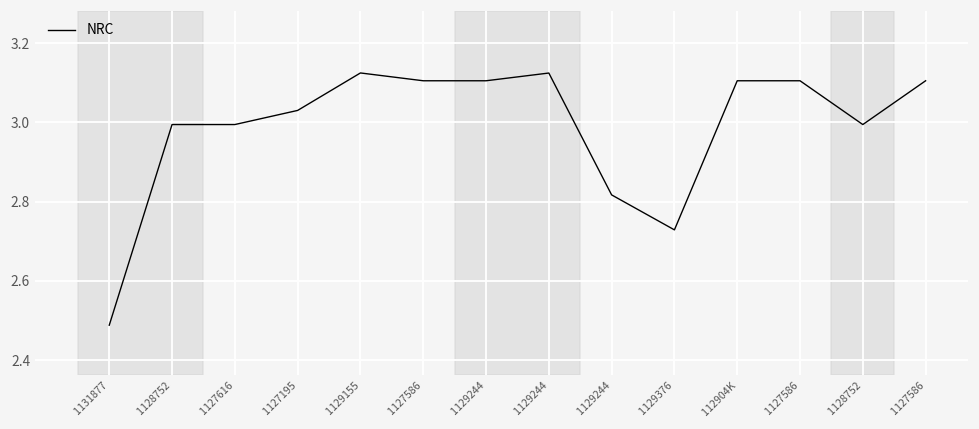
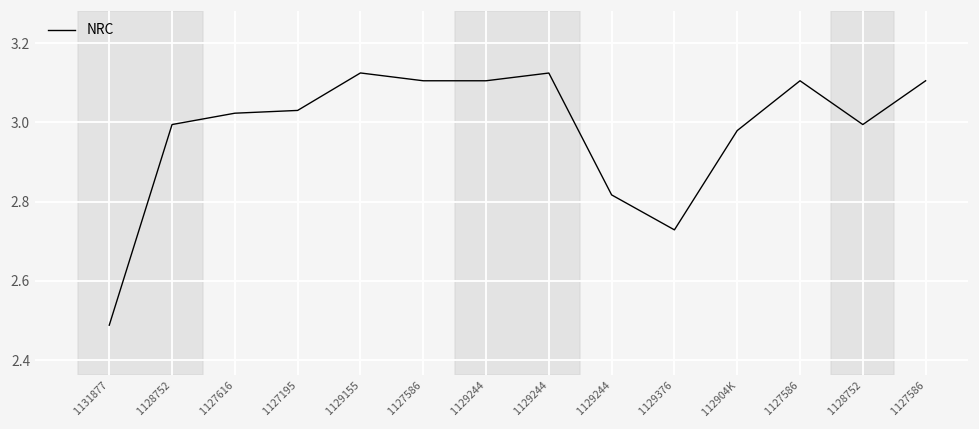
  {
    "1131877": 2.49,
-   "1127616": 2.99,
+   "1127616": 3.02,
    "1127195": 3.03,
    "1129155": 3.12,
    "1129376": 2.73,
-   "112904K": 3.10
+   "112904K": 2.98
  }
